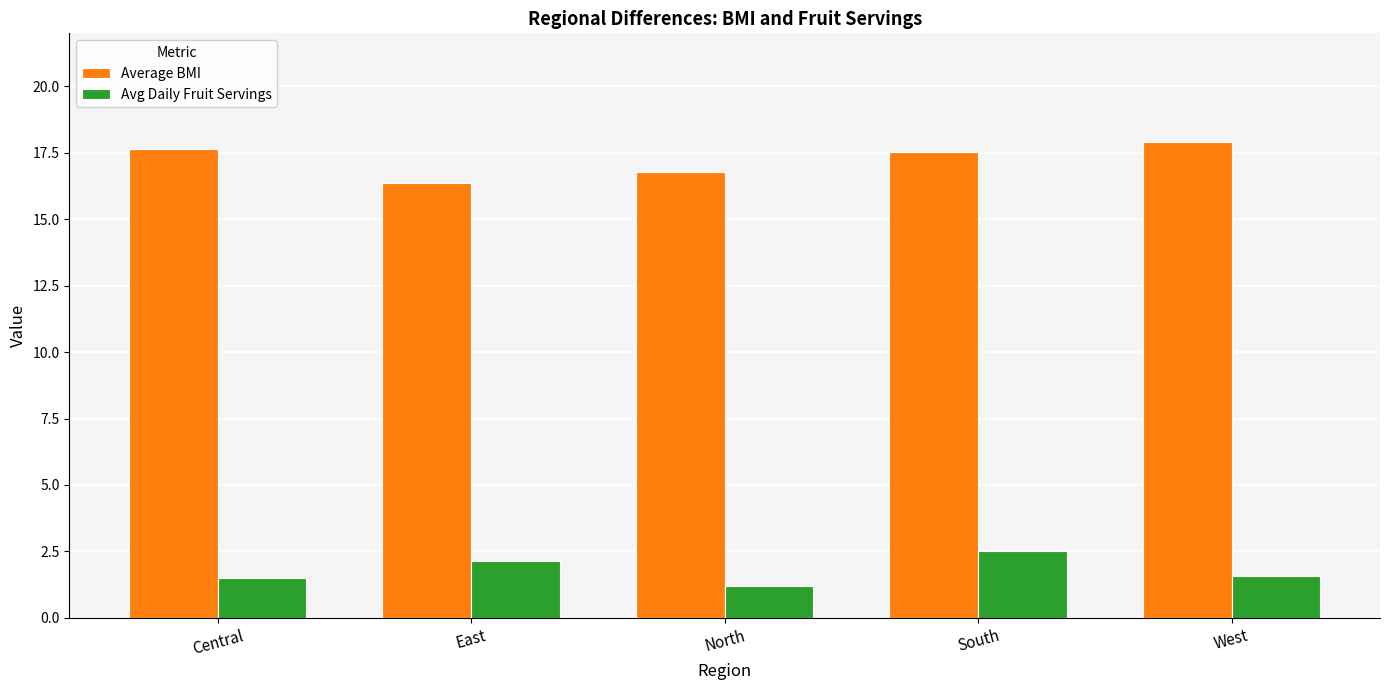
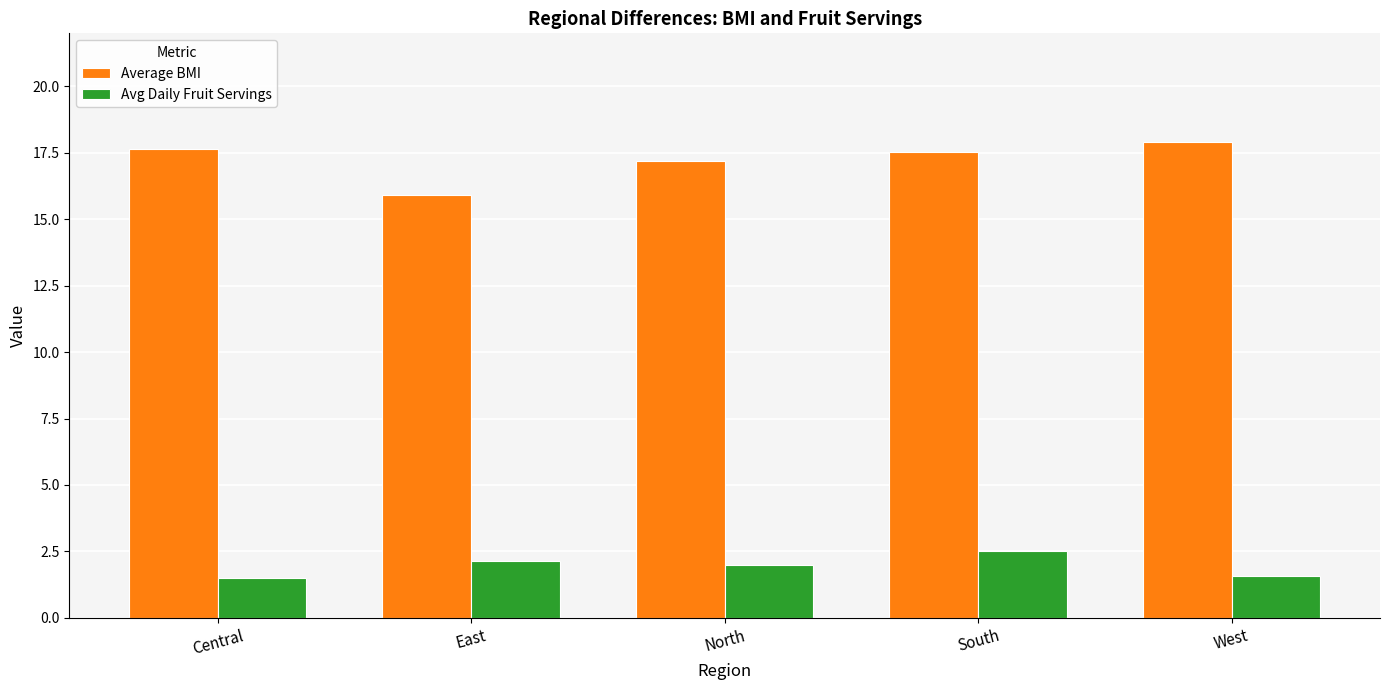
  {
    "Average BMI": {
      "Central": 17.6,
-     "East": 16.4,
-     "North": 16.8,
+     "East": 15.9,
+     "North": 17.2,
      "South": 17.5,
      "West": 17.9
    },
    "Avg Daily Fruit Servings": {
      "Central": 1.5,
      "East": 2.1,
-     "North": 1.2,
+     "North": 2.0,
      "South": 2.5,
      "West": 1.6
    }
  }
